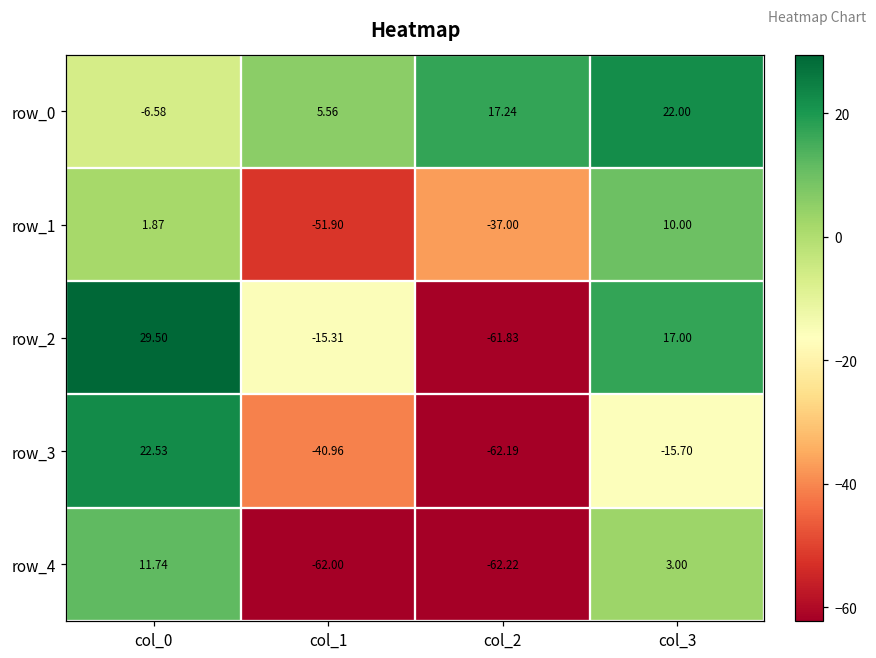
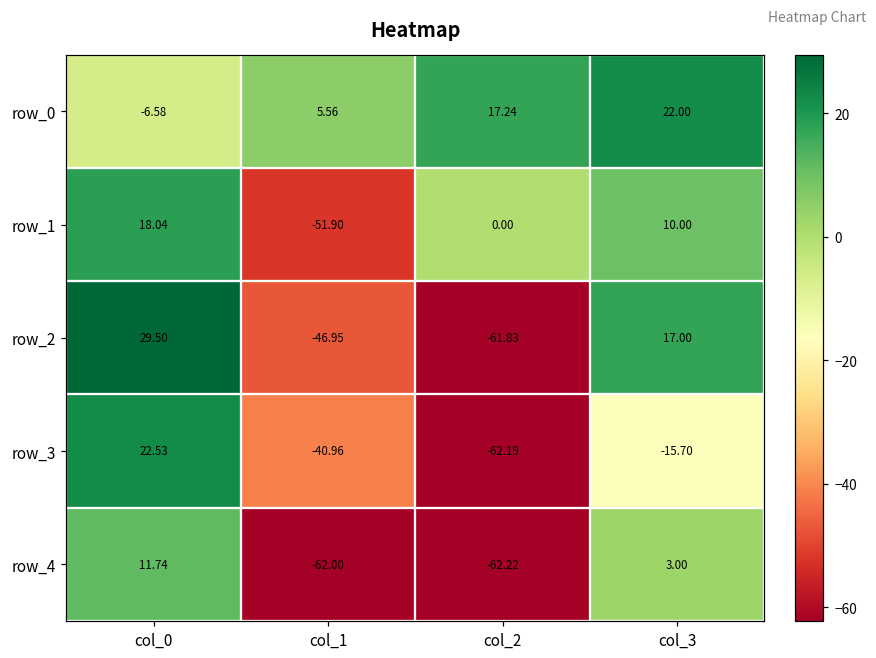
  {
    "row_0": {
      "col_0": -6.58,
      "col_1": 5.56,
      "col_2": 17.24,
      "col_3": 22.00
    },
    "row_1": {
-     "col_0": 1.87,
+     "col_0": 18.04,
      "col_1": -51.90,
-     "col_2": -37.00,
+     "col_2": 0.00,
      "col_3": 10.00
    },
    "row_2": {
      "col_0": 29.50,
-     "col_1": -15.31,
+     "col_1": -46.95,
      "col_2": -61.83,
      "col_3": 17.00
    },
    "row_3": {
      "col_0": 22.53,
      "col_1": -40.96,
      "col_2": -62.19,
      "col_3": -15.70
    },
    "row_4": {
      "col_0": 11.74,
      "col_1": -62.00,
      "col_2": -62.22,
      "col_3": 3.00
    }
  }
